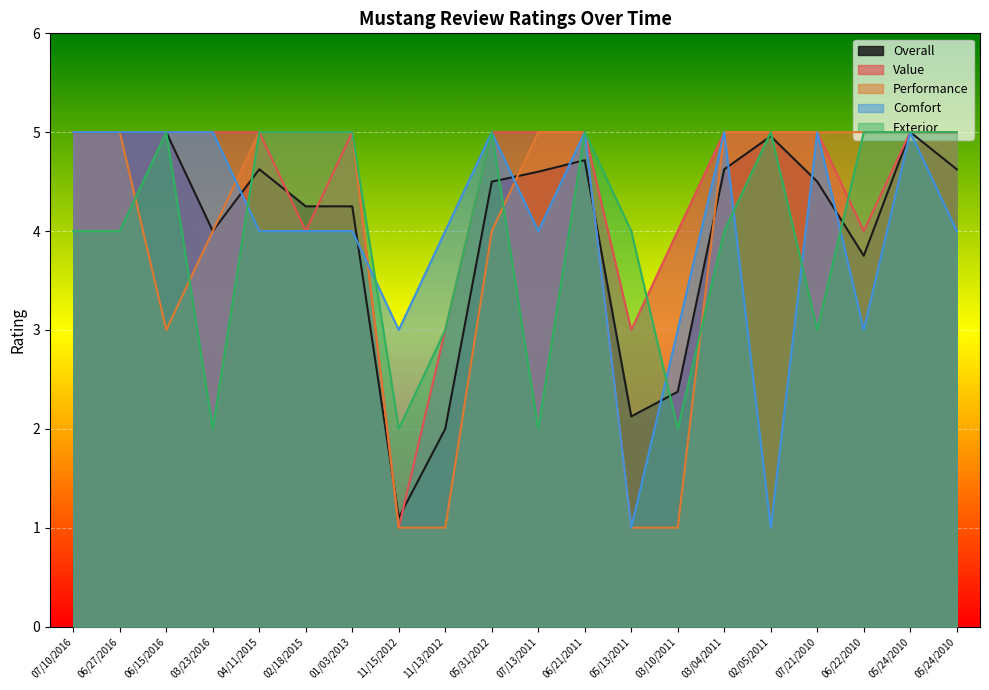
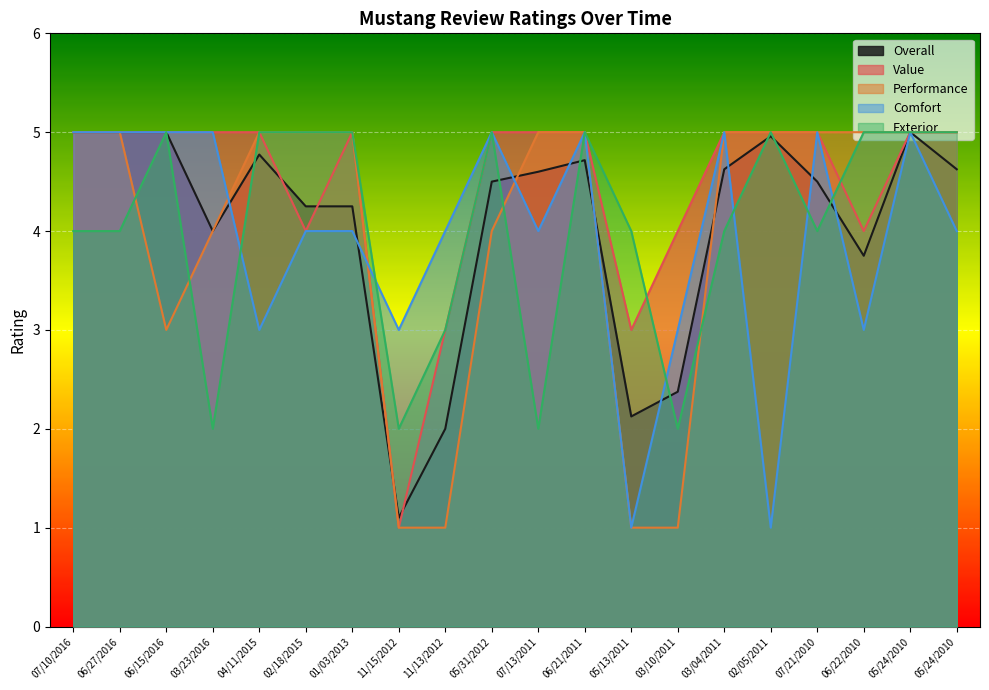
  {
    "Overall": {
-     "04/11/2015": 4.6,
+     "04/11/2015": 4.8,
      "02/18/2015": 4.3,
      "01/03/2013": 4.3,
      "11/15/2012": 1.1,
      "11/13/2012": 2.0,
      "05/31/2012": 4.5,
      "07/13/2011": 4.6,
      "06/21/2011": 4.7,
      "05/13/2011": 2.1,
      "03/10/2011": 2.4,
      "03/04/2011": 4.6,
      "02/05/2011": 5.0,
      "07/21/2010": 4.5,
      "06/22/2010": 3.8
    },
    "Comfort": {
-     "04/11/2015": 4,
+     "04/11/2015": 3,
      "01/03/2013": 4,
      "11/15/2012": 3,
      "11/13/2012": 4,
      "07/13/2011": 4,
      "03/10/2011": 3,
      "02/05/2011": 1,
      "06/22/2010": 3
    },
    "Exterior": {
      "07/10/2016": 4,
      "06/27/2016": 4,
      "03/23/2016": 2,
      "11/15/2012": 2,
      "07/13/2011": 2,
      "05/13/2011": 4,
      "03/10/2011": 2,
      "03/04/2011": 4,
-     "07/21/2010": 3
+     "07/21/2010": 4
    }
  }
